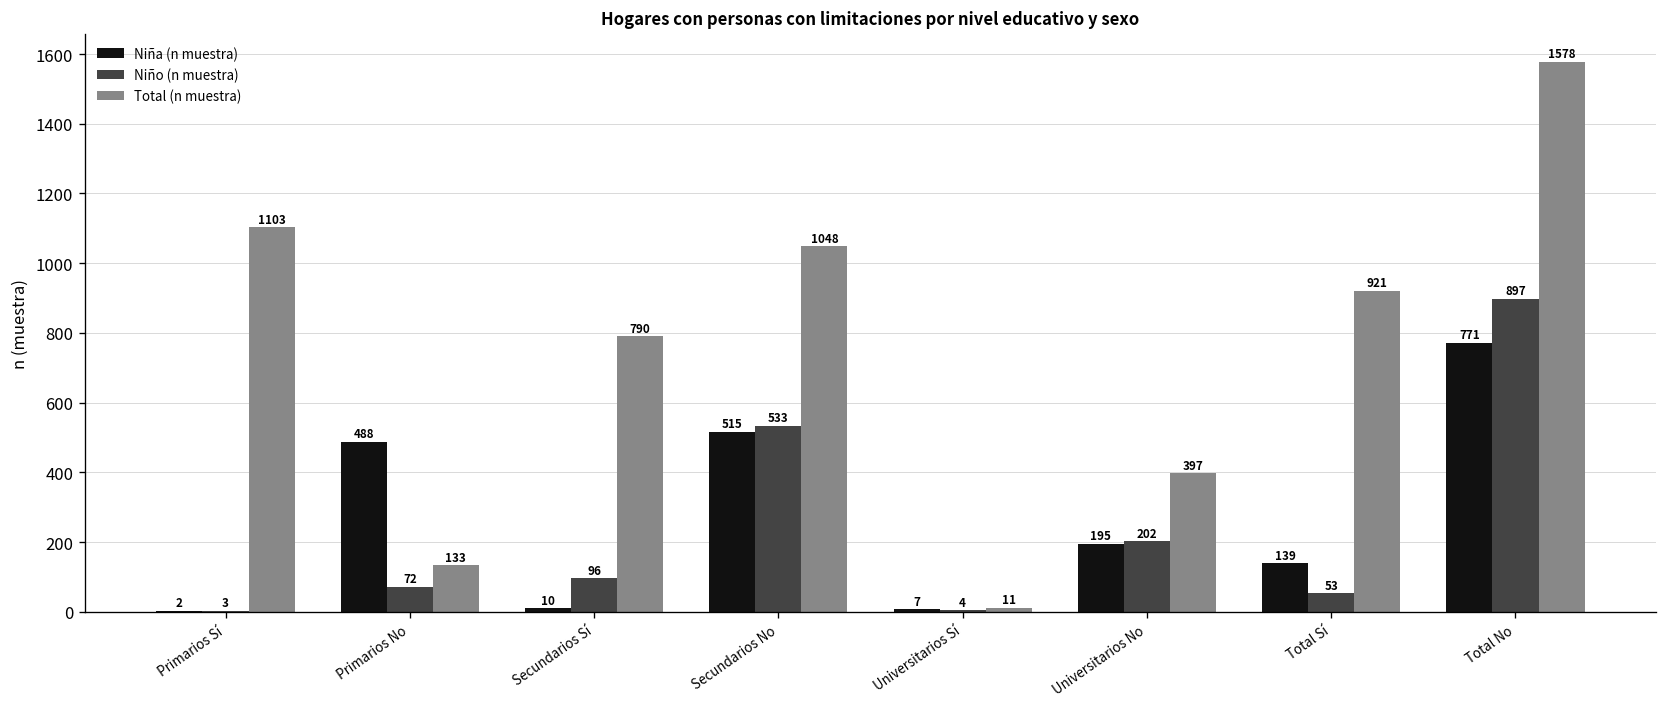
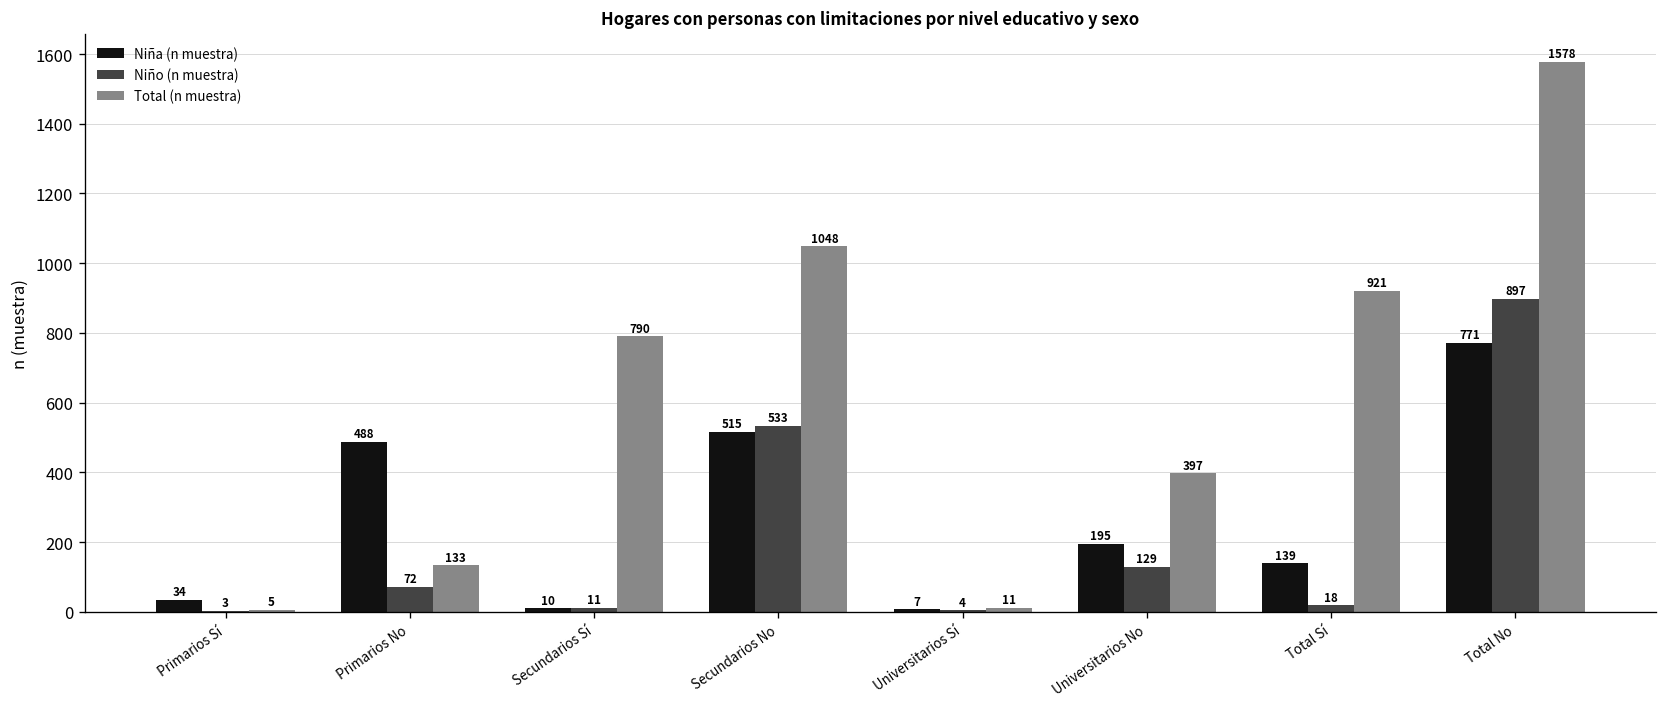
  {
    "Niña (n muestra)": {
-     "Primarios Sí": 2,
+     "Primarios Sí": 34,
      "Primarios No": 488,
      "Secundarios Sí": 10,
      "Secundarios No": 515,
      "Universitarios Sí": 7,
      "Universitarios No": 195,
      "Total Sí": 139,
      "Total No": 771
    },
    "Niño (n muestra)": {
      "Primarios Sí": 3,
      "Primarios No": 72,
-     "Secundarios Sí": 96,
+     "Secundarios Sí": 11,
      "Secundarios No": 533,
      "Universitarios Sí": 4,
-     "Universitarios No": 202,
-     "Total Sí": 53,
+     "Universitarios No": 129,
+     "Total Sí": 18,
      "Total No": 897
    },
    "Total (n muestra)": {
-     "Primarios Sí": 1103,
+     "Primarios Sí": 5,
      "Primarios No": 133,
      "Secundarios Sí": 790,
      "Secundarios No": 1048,
      "Universitarios Sí": 11,
      "Universitarios No": 397,
      "Total Sí": 921,
      "Total No": 1578
    }
  }
